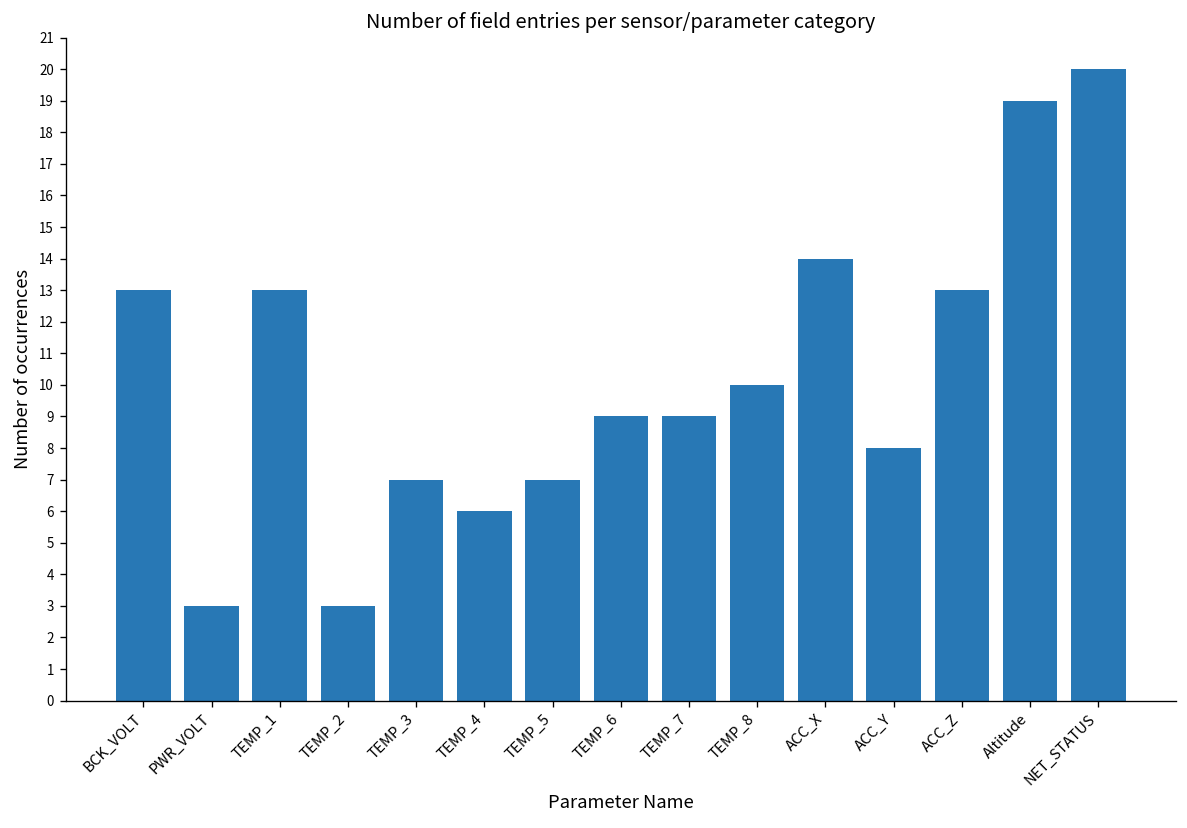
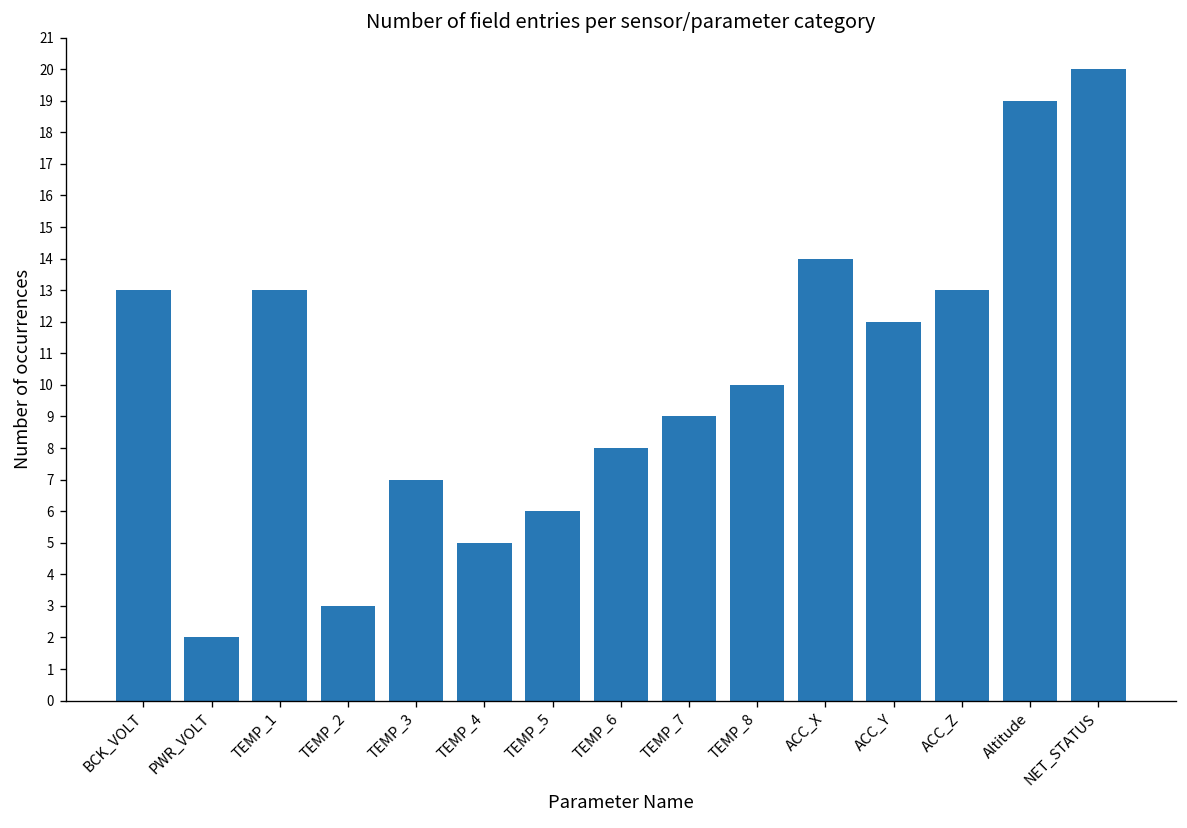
  {
    "BCK_VOLT": 13,
-   "PWR_VOLT": 3,
+   "PWR_VOLT": 2,
    "TEMP_1": 13,
    "TEMP_2": 3,
    "TEMP_3": 7,
-   "TEMP_4": 6,
-   "TEMP_5": 7,
-   "TEMP_6": 9,
+   "TEMP_4": 5,
+   "TEMP_5": 6,
+   "TEMP_6": 8,
    "TEMP_7": 9,
    "TEMP_8": 10,
    "ACC_X": 14,
-   "ACC_Y": 8,
+   "ACC_Y": 12,
    "ACC_Z": 13,
    "Altitude": 19,
    "NET_STATUS": 20
  }
